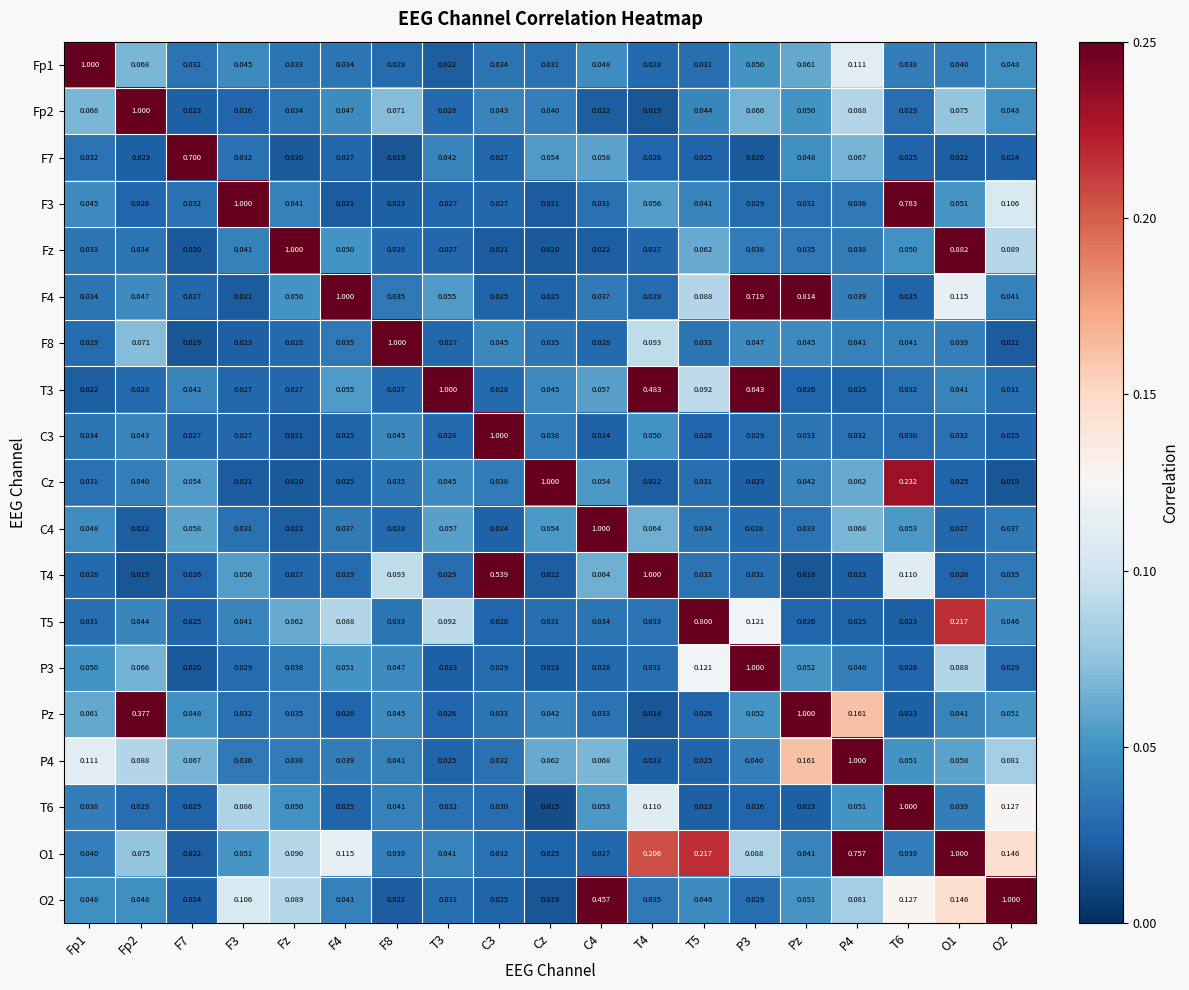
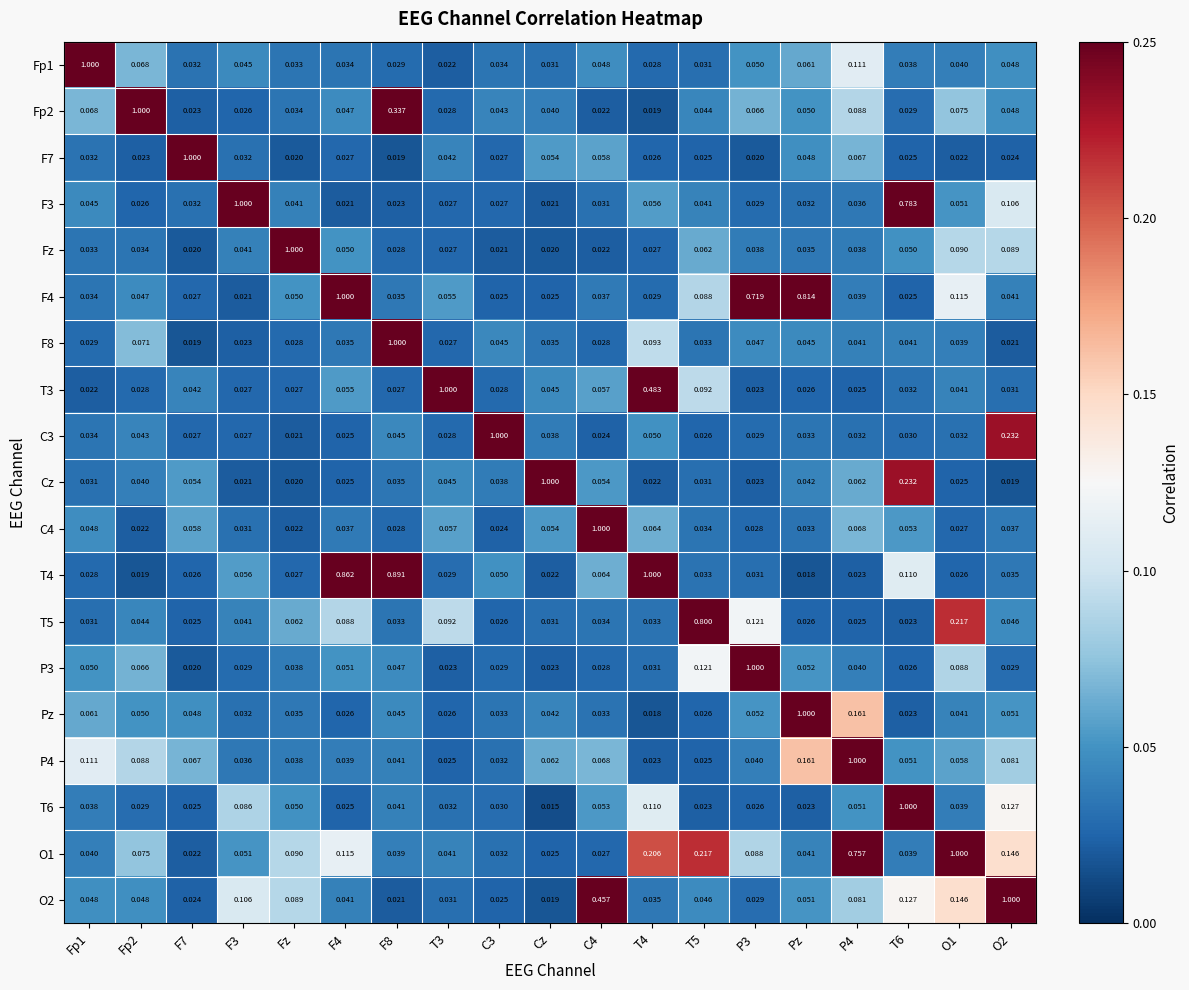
  {
    "Fp2": {
      "Fp1": 0.068,
      "Fp2": 1.000,
      "F7": 0.023,
      "F3": 0.026,
      "Fz": 0.034,
      "F4": 0.047,
-     "F8": 0.071,
+     "F8": 0.337,
      "T3": 0.028,
      "C3": 0.043,
      "Cz": 0.040,
      "C4": 0.022,
      "T4": 0.019,
      "T5": 0.044,
      "P3": 0.066,
      "Pz": 0.050,
      "P4": 0.088,
      "T6": 0.029,
      "O1": 0.075,
      "O2": 0.048
    },
    "F7": {
      "Fp1": 0.032,
      "Fp2": 0.023,
-     "F7": 0.700,
+     "F7": 1.000,
      "F3": 0.032,
      "Fz": 0.020,
      "F4": 0.027,
      "F8": 0.019,
      "T3": 0.042,
      "C3": 0.027,
      "Cz": 0.054,
      "C4": 0.058,
      "T4": 0.026,
      "T5": 0.025,
      "P3": 0.020,
      "Pz": 0.048,
      "P4": 0.067,
      "T6": 0.025,
      "O1": 0.022,
      "O2": 0.024
    },
    "Fz": {
      "Fp1": 0.033,
      "Fp2": 0.034,
      "F7": 0.020,
      "F3": 0.041,
      "Fz": 1.000,
      "F4": 0.050,
      "F8": 0.028,
      "T3": 0.027,
      "C3": 0.021,
      "Cz": 0.020,
      "C4": 0.022,
      "T4": 0.027,
      "T5": 0.062,
      "P3": 0.038,
      "Pz": 0.035,
      "P4": 0.038,
      "T6": 0.050,
-     "O1": 0.882,
+     "O1": 0.090,
      "O2": 0.089
    },
    "T3": {
      "Fp1": 0.022,
      "Fp2": 0.028,
      "F7": 0.042,
      "F3": 0.027,
      "Fz": 0.027,
      "F4": 0.055,
      "F8": 0.027,
      "T3": 1.000,
      "C3": 0.028,
      "Cz": 0.045,
      "C4": 0.057,
      "T4": 0.483,
      "T5": 0.092,
-     "P3": 0.643,
+     "P3": 0.023,
      "Pz": 0.026,
      "P4": 0.025,
      "T6": 0.032,
      "O1": 0.041,
      "O2": 0.031
    },
    "C3": {
      "Fp1": 0.034,
      "Fp2": 0.043,
      "F7": 0.027,
      "F3": 0.027,
      "Fz": 0.021,
      "F4": 0.025,
      "F8": 0.045,
      "T3": 0.028,
      "C3": 1.000,
      "Cz": 0.038,
      "C4": 0.024,
      "T4": 0.050,
      "T5": 0.026,
      "P3": 0.029,
      "Pz": 0.033,
      "P4": 0.032,
      "T6": 0.030,
      "O1": 0.032,
-     "O2": 0.025
+     "O2": 0.232
    },
    "T4": {
      "Fp1": 0.028,
      "Fp2": 0.019,
      "F7": 0.026,
      "F3": 0.056,
      "Fz": 0.027,
-     "F4": 0.029,
-     "F8": 0.093,
+     "F4": 0.862,
+     "F8": 0.891,
      "T3": 0.029,
-     "C3": 0.539,
+     "C3": 0.050,
      "Cz": 0.022,
      "C4": 0.064,
      "T4": 1.000,
      "T5": 0.033,
      "P3": 0.031,
      "Pz": 0.018,
      "P4": 0.023,
      "T6": 0.110,
      "O1": 0.026,
      "O2": 0.035
    },
    "Pz": {
      "Fp1": 0.061,
-     "Fp2": 0.377,
+     "Fp2": 0.050,
      "F7": 0.048,
      "F3": 0.032,
      "Fz": 0.035,
      "F4": 0.026,
      "F8": 0.045,
      "T3": 0.026,
      "C3": 0.033,
      "Cz": 0.042,
      "C4": 0.033,
      "T4": 0.018,
      "T5": 0.026,
      "P3": 0.052,
      "Pz": 1.000,
      "P4": 0.161,
      "T6": 0.023,
      "O1": 0.041,
      "O2": 0.051
    }
  }
